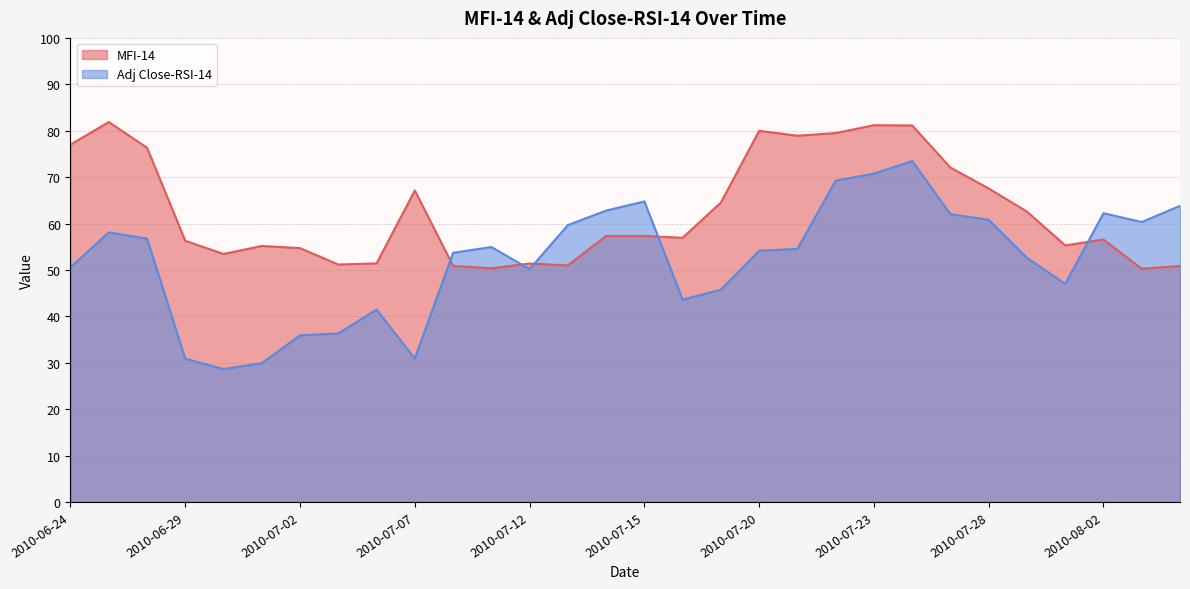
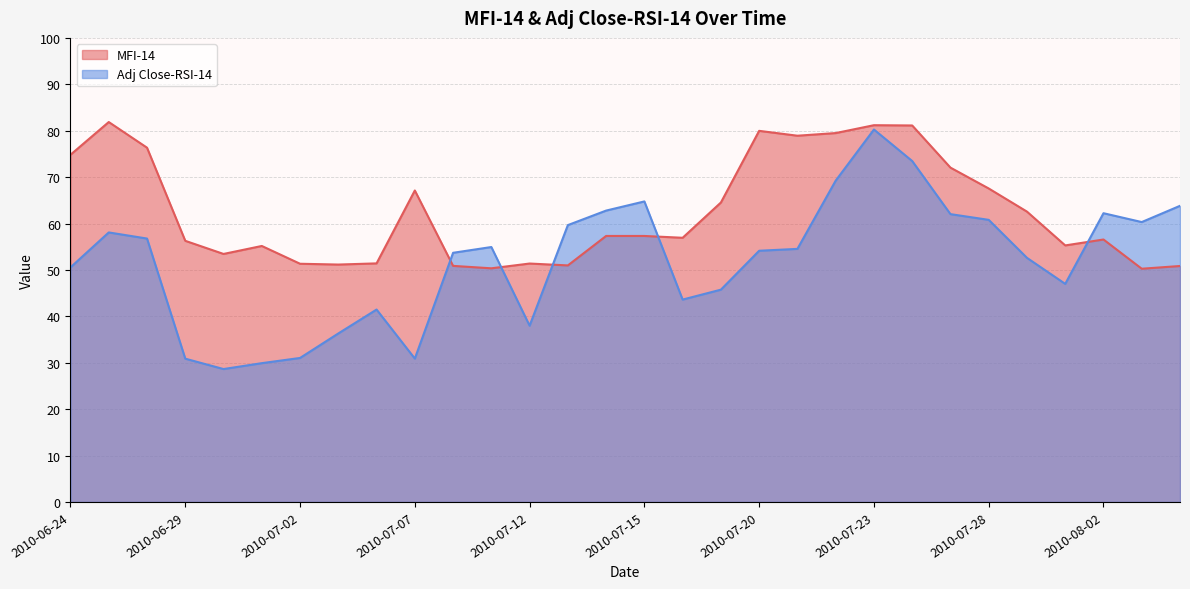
  {
    "MFI-14": {
-     "2010-06-24": 77,
+     "2010-06-24": 75,
      "2010-06-29": 56,
-     "2010-07-02": 55,
+     "2010-07-02": 51,
      "2010-07-07": 67,
      "2010-07-12": 51,
      "2010-07-15": 57,
      "2010-07-20": 80,
      "2010-07-23": 81,
      "2010-07-28": 68,
      "2010-08-02": 57
    },
    "Adj Close-RSI-14": {
      "2010-06-24": 51,
      "2010-06-29": 31,
-     "2010-07-02": 36,
+     "2010-07-02": 31,
      "2010-07-07": 31,
-     "2010-07-12": 50,
+     "2010-07-12": 38,
      "2010-07-15": 65,
      "2010-07-20": 54,
-     "2010-07-23": 71,
+     "2010-07-23": 80,
      "2010-07-28": 61,
      "2010-08-02": 62
    }
  }
